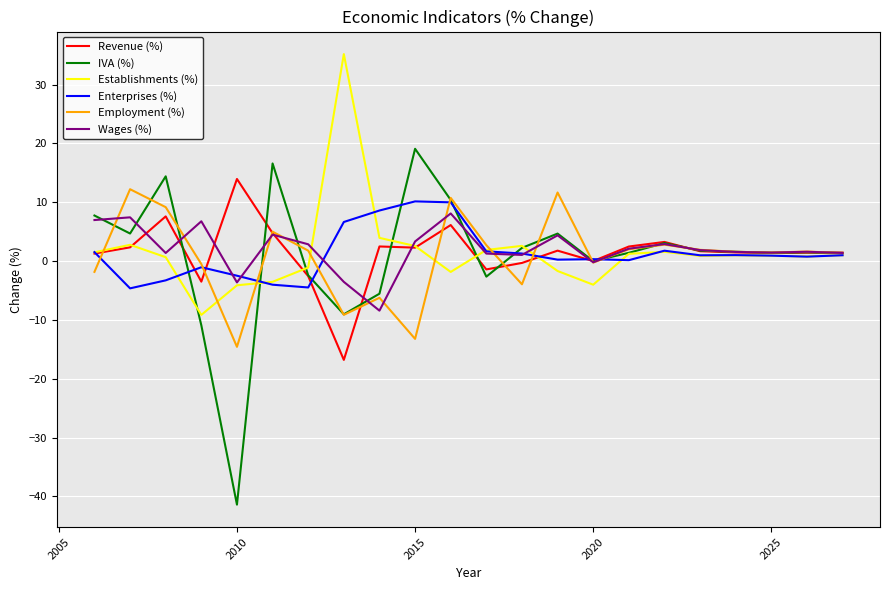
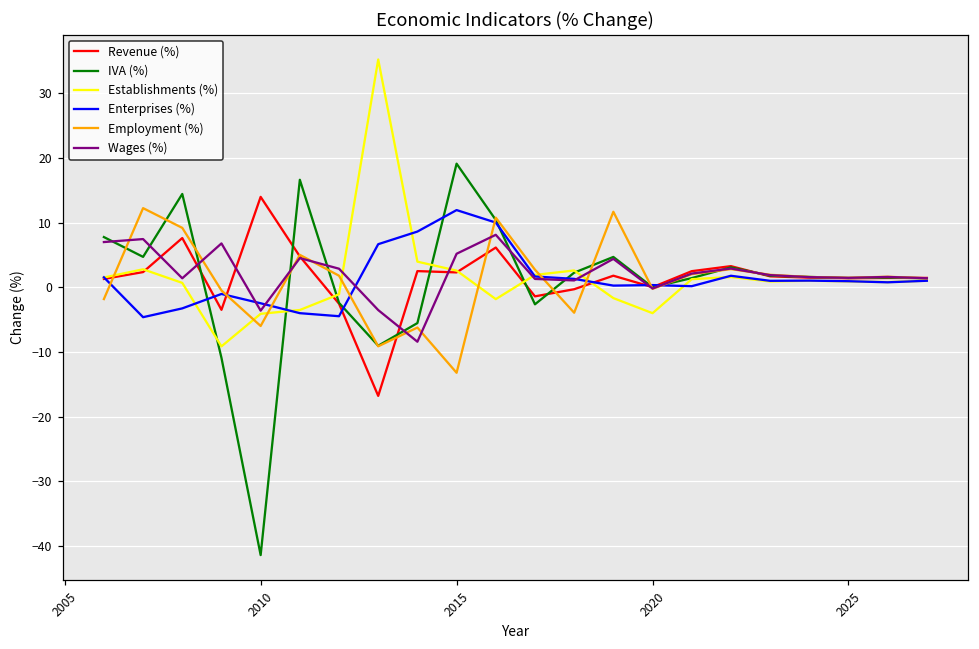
  {
    "Revenue (%)": {
      "2010": 14
    },
    "IVA (%)": {
      "2010": -41,
      "2015": 19
    },
    "Establishments (%)": {
      "2010": -4,
      "2020": -4
    },
    "Enterprises (%)": {
      "2010": -2,
-     "2015": 10
+     "2015": 12
    },
    "Employment (%)": {
-     "2010": -15,
+     "2010": -6,
      "2015": -13
    },
    "Wages (%)": {
      "2010": -4,
-     "2015": 3
+     "2015": 5
    }
  }
